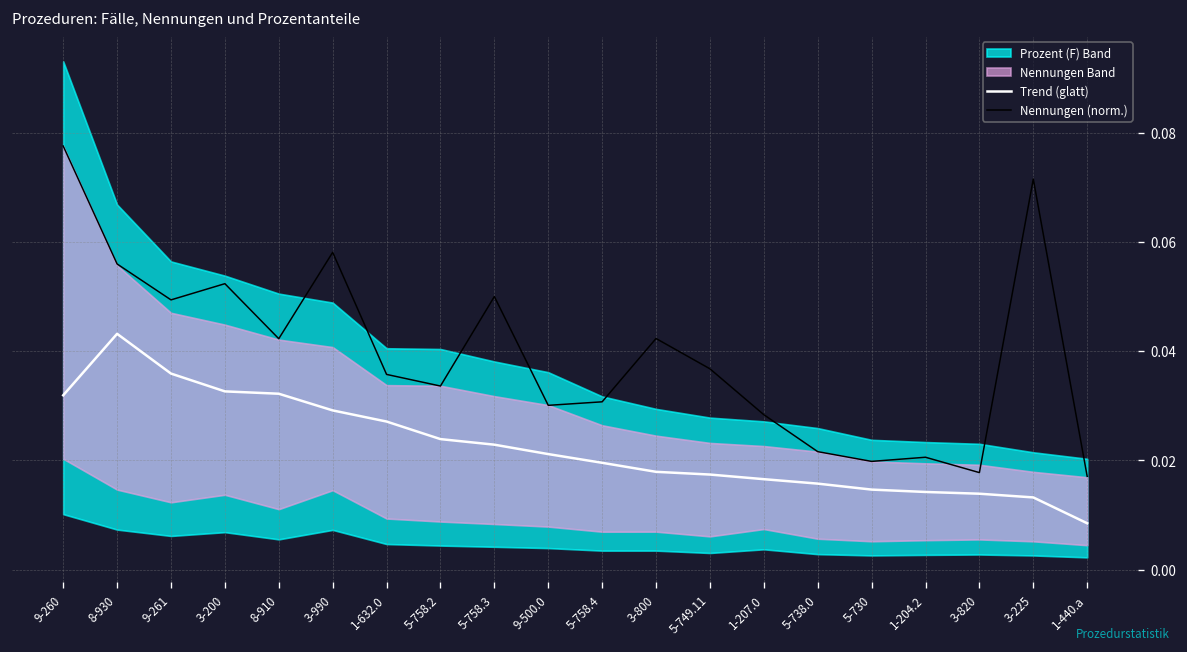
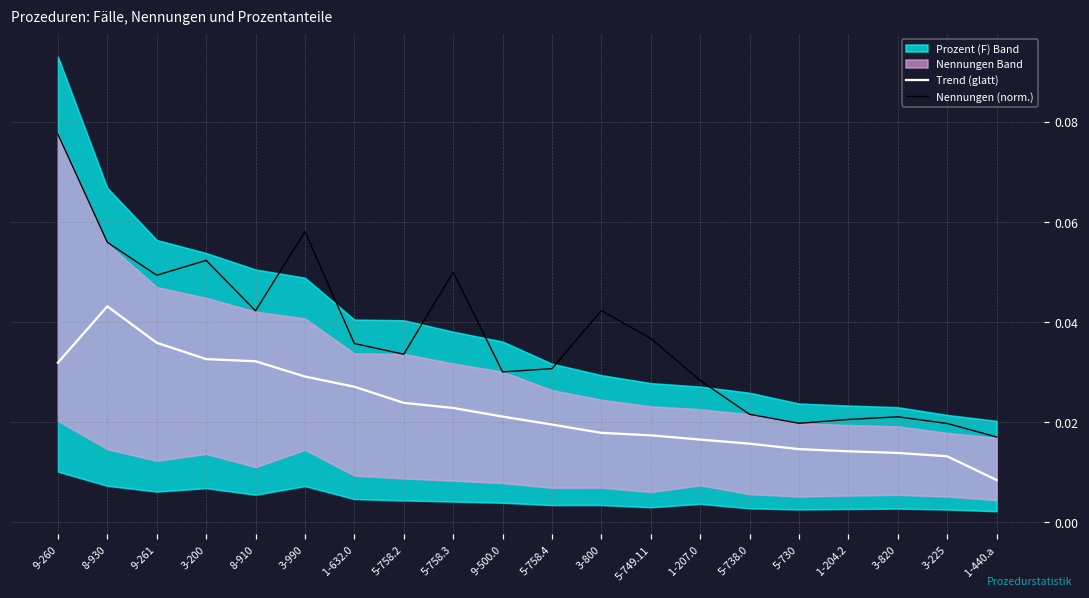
  {
    "Trend (glatt)": {
      "9-260": 0.032,
      "8-930": 0.043,
      "9-261": 0.036,
      "3-200": 0.033,
      "8-910": 0.032,
      "3-990": 0.029,
      "1-632.0": 0.027,
      "5-758.2": 0.024,
      "5-758.3": 0.023,
      "9-500.0": 0.021,
      "5-758.4": 0.020,
      "3-800": 0.018,
      "5-749.11": 0.017,
      "1-207.0": 0.017,
      "5-738.0": 0.016,
      "5-730": 0.015,
      "1-204.2": 0.014,
      "3-820": 0.014,
      "3-225": 0.013,
      "1-440.a": 0.008
    },
    "Nennungen (norm.)": {
      "9-261": 0.049,
      "3-200": 0.052,
      "3-990": 0.058,
      "1-632.0": 0.036,
      "5-758.3": 0.050,
      "5-758.4": 0.031,
      "3-800": 0.042,
      "5-749.11": 0.037,
      "1-207.0": 0.028,
      "1-204.2": 0.021,
-     "3-820": 0.018,
-     "3-225": 0.072
+     "3-820": 0.021,
+     "3-225": 0.020
    }
  }
